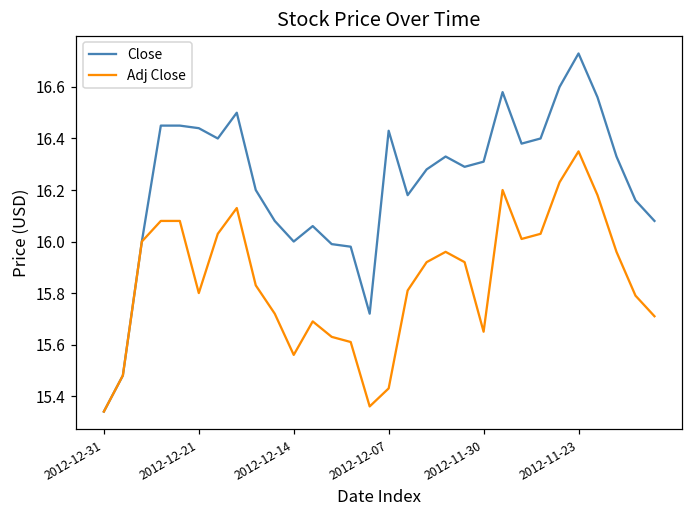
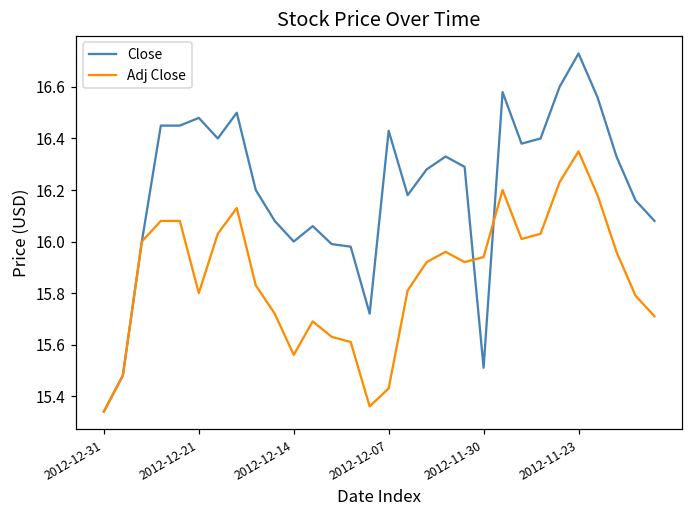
  {
    "Close": {
-     "2012-12-21": 16.44,
+     "2012-12-21": 16.48,
      "2012-12-14": 16.00,
      "2012-12-07": 16.43,
-     "2012-11-30": 16.31,
+     "2012-11-30": 15.51,
      "2012-11-23": 16.73
    },
    "Adj Close": {
      "2012-12-21": 15.80,
      "2012-12-14": 15.56,
      "2012-12-07": 15.43,
-     "2012-11-30": 15.65,
+     "2012-11-30": 15.94,
      "2012-11-23": 16.35
    }
  }
